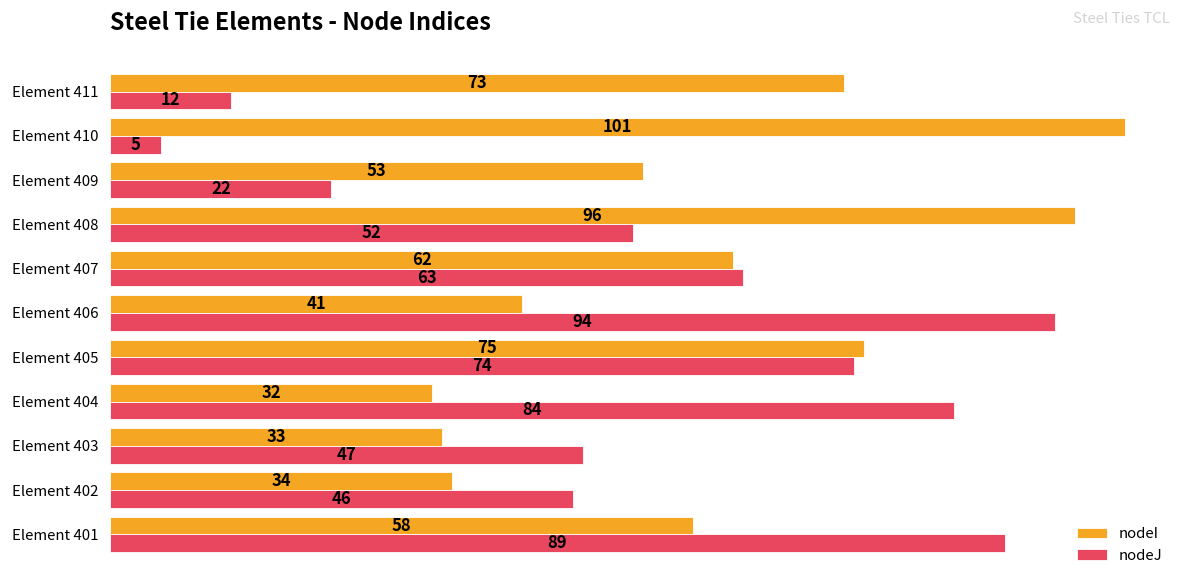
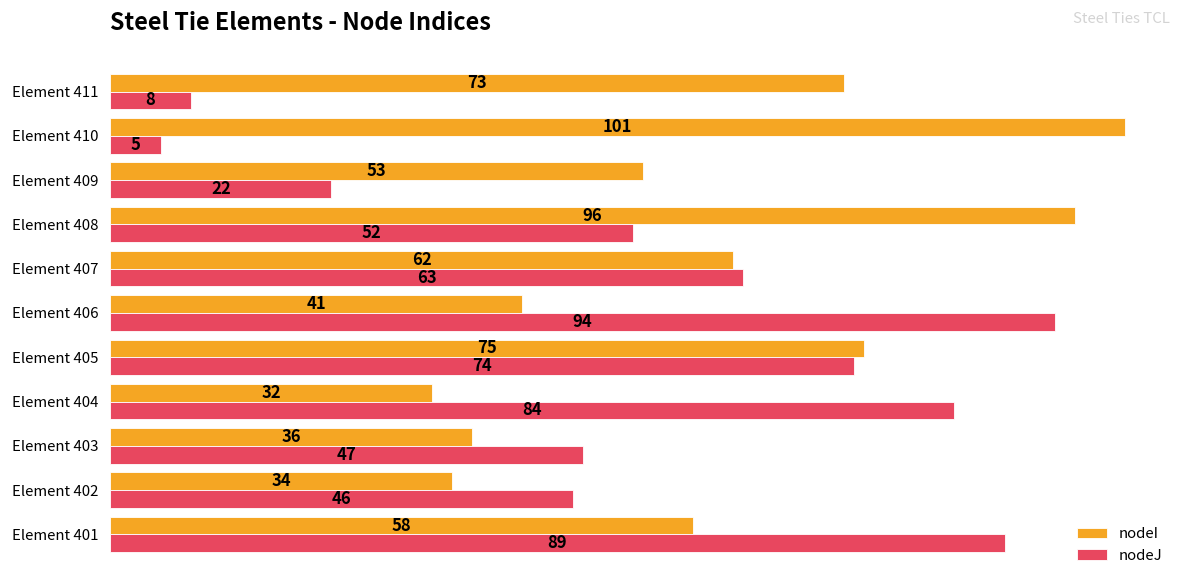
  {
    "nodeI": {
      "Element 411": 73,
      "Element 410": 101,
      "Element 409": 53,
      "Element 408": 96,
      "Element 407": 62,
      "Element 406": 41,
      "Element 405": 75,
      "Element 404": 32,
-     "Element 403": 33,
+     "Element 403": 36,
      "Element 402": 34,
      "Element 401": 58
    },
    "nodeJ": {
-     "Element 411": 12,
+     "Element 411": 8,
      "Element 410": 5,
      "Element 409": 22,
      "Element 408": 52,
      "Element 407": 63,
      "Element 406": 94,
      "Element 405": 74,
      "Element 404": 84,
      "Element 403": 47,
      "Element 402": 46,
      "Element 401": 89
    }
  }
